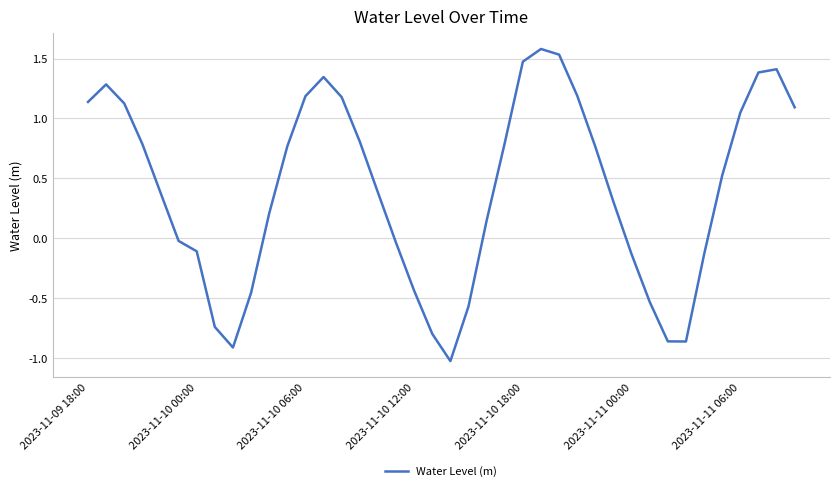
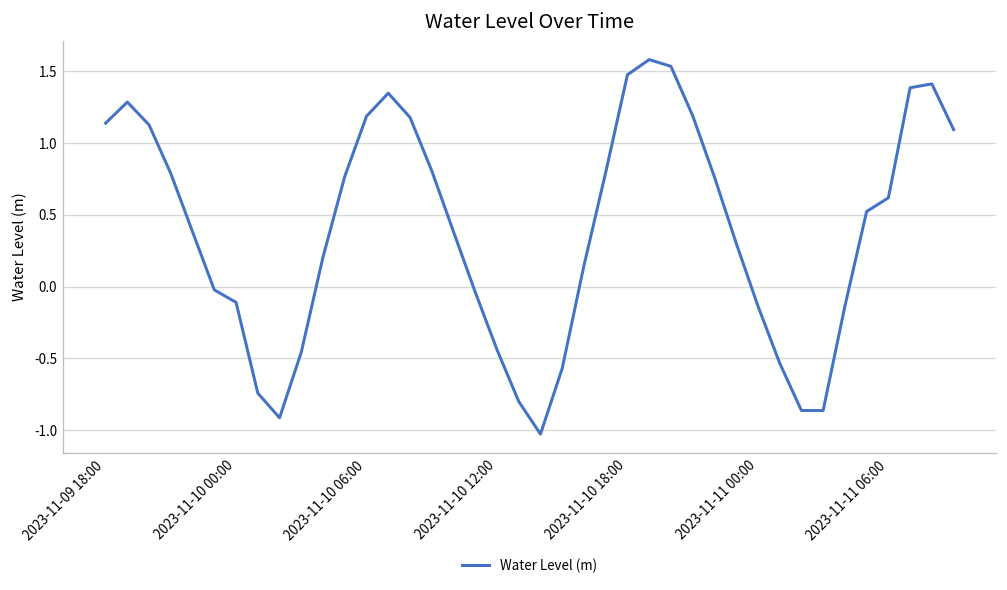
  {
    "2023-11-09 18:00": 1.14,
    "2023-11-10 00:00": -0.11,
    "2023-11-10 06:00": 1.19,
    "2023-11-10 12:00": -0.44,
    "2023-11-10 18:00": 1.47,
    "2023-11-11 00:00": -0.13,
-   "2023-11-11 06:00": 1.05
+   "2023-11-11 06:00": 0.62
  }
